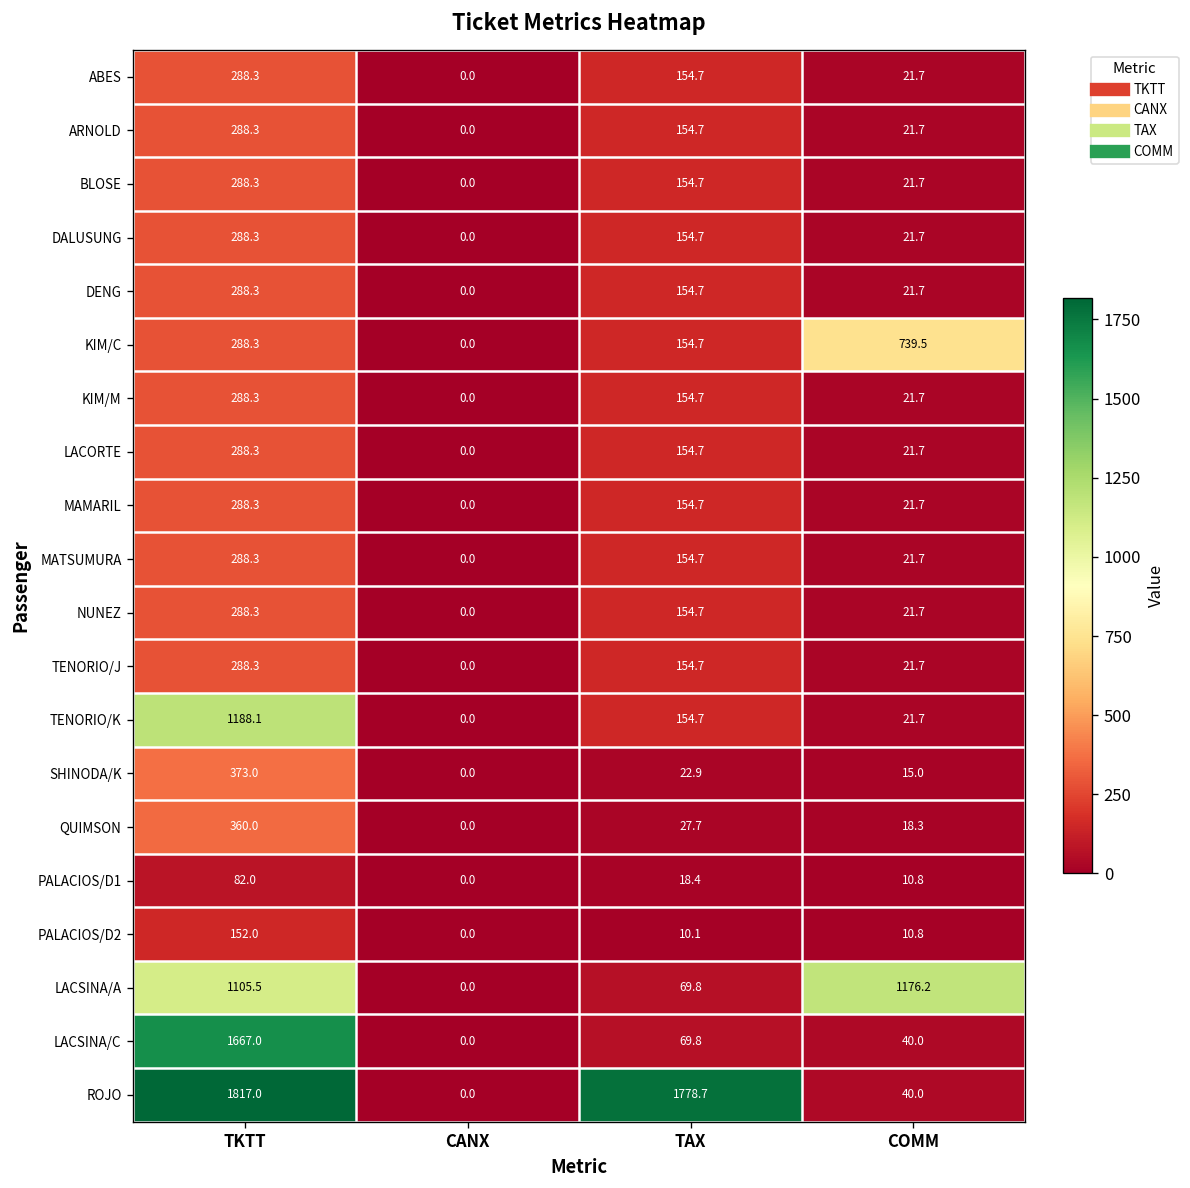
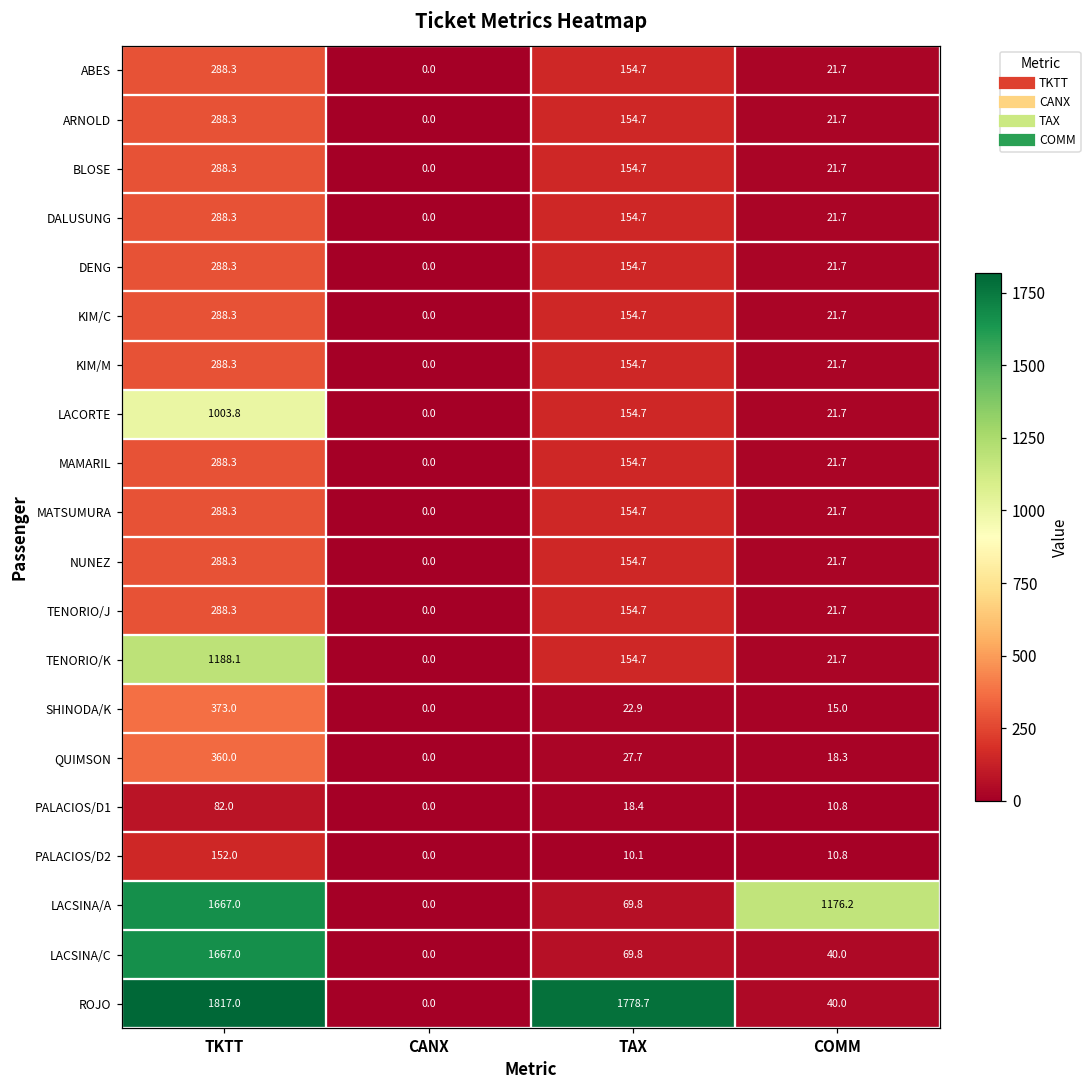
  {
    "ABES": {
      "TKTT": 288.3,
      "CANX": 0.0,
      "TAX": 154.7,
      "COMM": 21.7
    },
    "ARNOLD": {
      "TKTT": 288.3,
      "CANX": 0.0,
      "TAX": 154.7,
      "COMM": 21.7
    },
    "BLOSE": {
      "TKTT": 288.3,
      "CANX": 0.0,
      "TAX": 154.7,
      "COMM": 21.7
    },
    "DALUSUNG": {
      "TKTT": 288.3,
      "CANX": 0.0,
      "TAX": 154.7,
      "COMM": 21.7
    },
    "DENG": {
      "TKTT": 288.3,
      "CANX": 0.0,
      "TAX": 154.7,
      "COMM": 21.7
    },
    "KIM/C": {
      "TKTT": 288.3,
      "CANX": 0.0,
      "TAX": 154.7,
-     "COMM": 739.5
+     "COMM": 21.7
    },
    "KIM/M": {
      "TKTT": 288.3,
      "CANX": 0.0,
      "TAX": 154.7,
      "COMM": 21.7
    },
    "LACORTE": {
-     "TKTT": 288.3,
+     "TKTT": 1003.8,
      "CANX": 0.0,
      "TAX": 154.7,
      "COMM": 21.7
    },
    "MAMARIL": {
      "TKTT": 288.3,
      "CANX": 0.0,
      "TAX": 154.7,
      "COMM": 21.7
    },
    "MATSUMURA": {
      "TKTT": 288.3,
      "CANX": 0.0,
      "TAX": 154.7,
      "COMM": 21.7
    },
    "NUNEZ": {
      "TKTT": 288.3,
      "CANX": 0.0,
      "TAX": 154.7,
      "COMM": 21.7
    },
    "TENORIO/J": {
      "TKTT": 288.3,
      "CANX": 0.0,
      "TAX": 154.7,
      "COMM": 21.7
    },
    "TENORIO/K": {
      "TKTT": 1188.1,
      "CANX": 0.0,
      "TAX": 154.7,
      "COMM": 21.7
    },
    "SHINODA/K": {
      "TKTT": 373.0,
      "CANX": 0.0,
      "TAX": 22.9,
      "COMM": 15.0
    },
    "QUIMSON": {
      "TKTT": 360.0,
      "CANX": 0.0,
      "TAX": 27.7,
      "COMM": 18.3
    },
    "PALACIOS/D1": {
      "TKTT": 82.0,
      "CANX": 0.0,
      "TAX": 18.4,
      "COMM": 10.8
    },
    "PALACIOS/D2": {
      "TKTT": 152.0,
      "CANX": 0.0,
      "TAX": 10.1,
      "COMM": 10.8
    },
    "LACSINA/A": {
-     "TKTT": 1105.5,
+     "TKTT": 1667.0,
      "CANX": 0.0,
      "TAX": 69.8,
      "COMM": 1176.2
    },
    "LACSINA/C": {
      "TKTT": 1667.0,
      "CANX": 0.0,
      "TAX": 69.8,
      "COMM": 40.0
    },
    "ROJO": {
      "TKTT": 1817.0,
      "CANX": 0.0,
      "TAX": 1778.7,
      "COMM": 40.0
    }
  }
